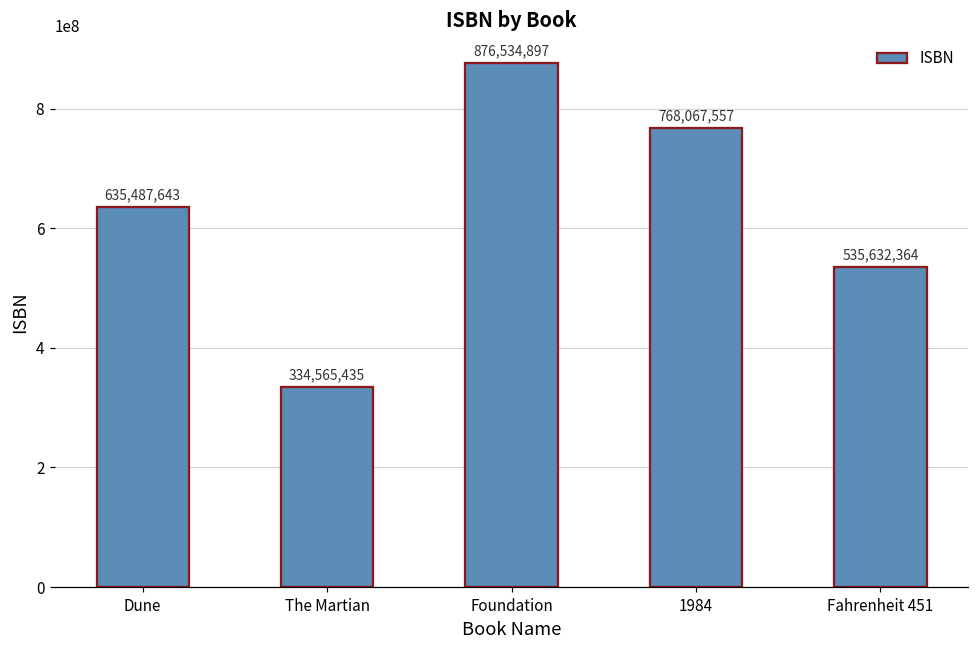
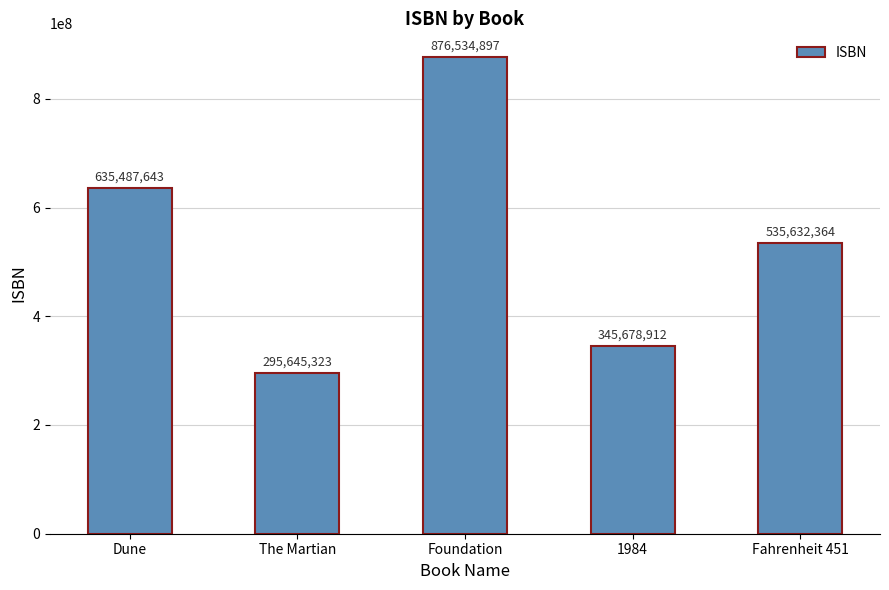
  {
    "Dune": "635,487,643",
-   "The Martian": "334,565,435",
+   "The Martian": "295,645,323",
    "Foundation": "876,534,897",
-   "1984": "768,067,557",
+   "1984": "345,678,912",
    "Fahrenheit 451": "535,632,364"
  }
